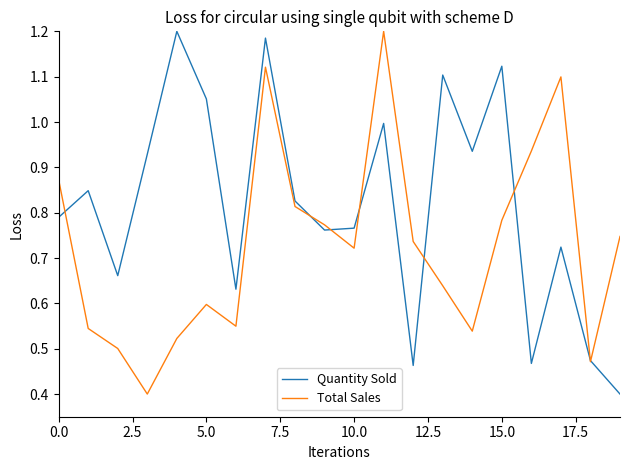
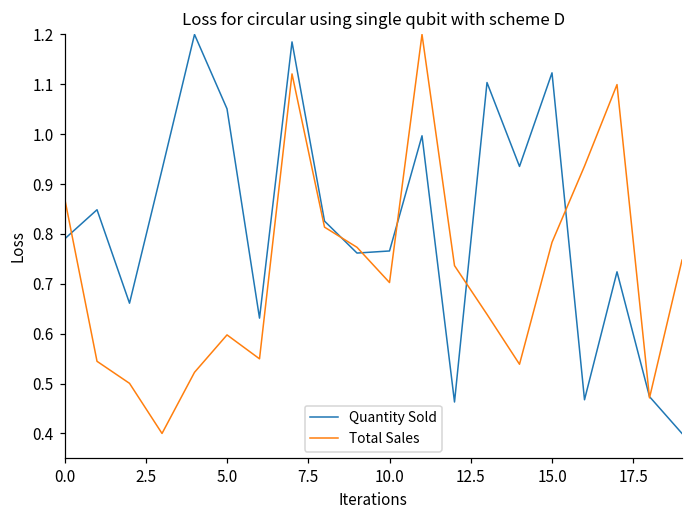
  {
    "Quantity Sold": {
      "0.0": 0.79,
      "5.0": 1.05,
      "10.0": 0.77,
      "15.0": 1.12
    },
    "Total Sales": {
      "0.0": 0.87,
      "5.0": 0.60,
-     "10.0": 0.72,
+     "10.0": 0.70,
      "15.0": 0.78
    }
  }
